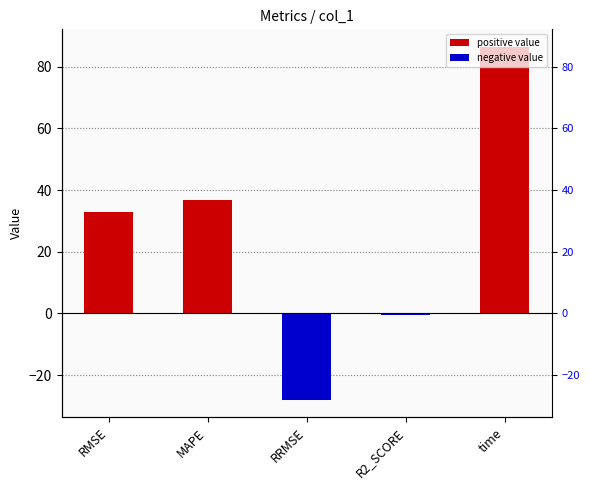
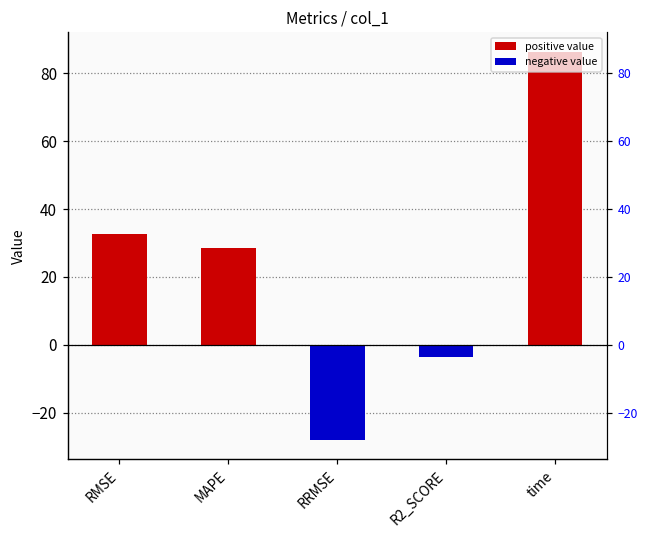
  {
    "RMSE": 33,
-   "MAPE": 37,
+   "MAPE": 29,
    "RRMSE": -28,
-   "R2_SCORE": 0
+   "R2_SCORE": -4
  }
